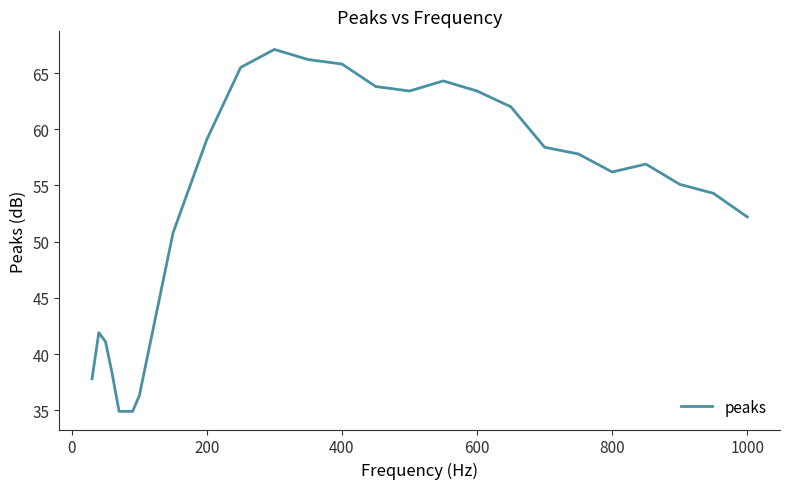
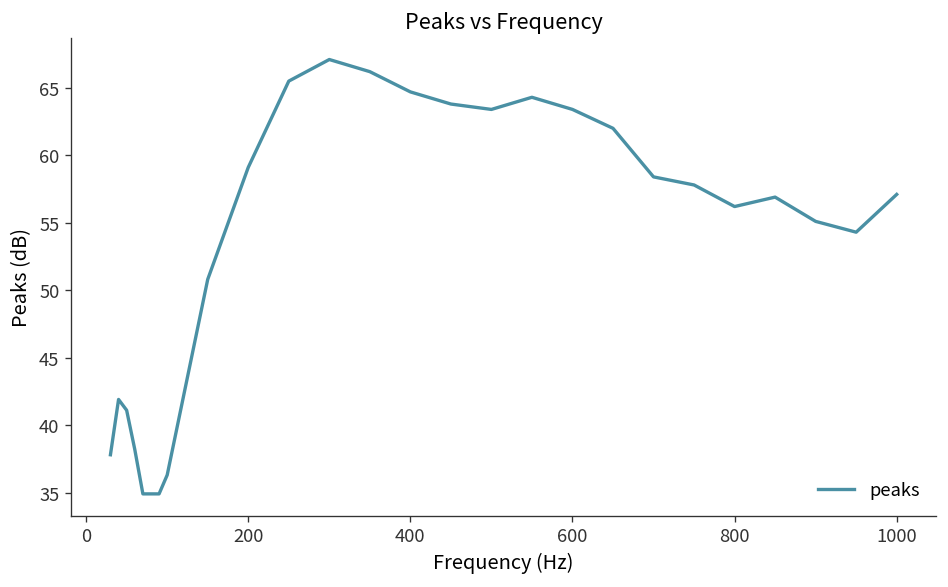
  {
    "200": 59.1,
-   "400": 65.8,
+   "400": 64.7,
    "600": 63.4,
    "800": 56.2,
-   "1000": 52.2
+   "1000": 57.1
  }
